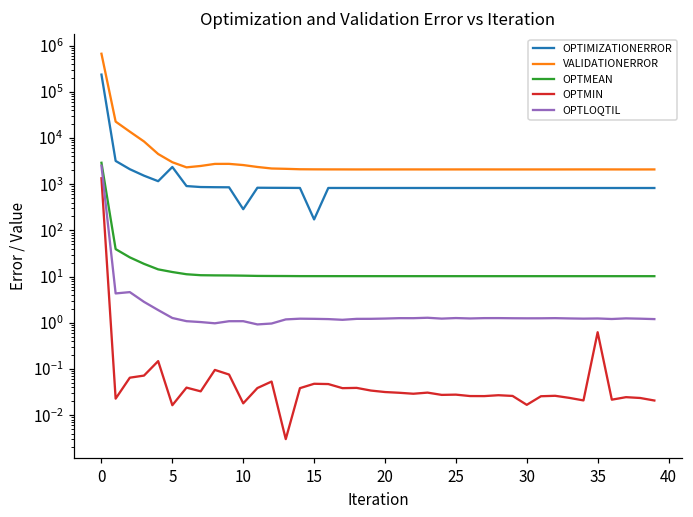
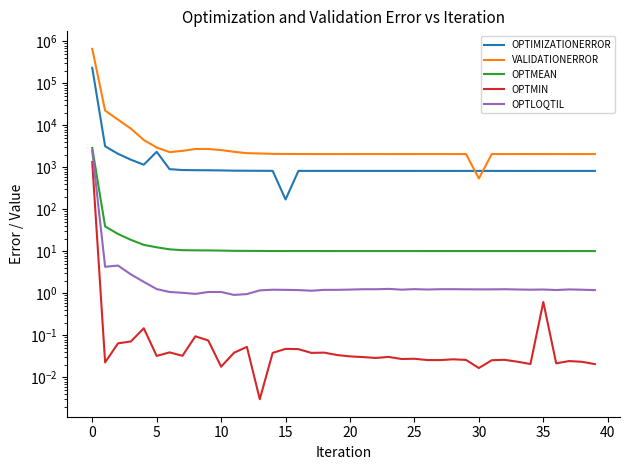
  {
    "OPTIMIZATIONERROR": {
      "0": 200000,
      "5": 2000,
-     "10": 300,
+     "10": 800,
      "15": 170,
      "20": 800,
      "25": 800,
      "30": 800,
      "35": 800
    },
    "VALIDATIONERROR": {
      "0": 700000,
      "5": 3000,
      "10": 3000,
      "15": 2000,
      "20": 2000,
      "25": 2000,
-     "30": 2000,
+     "30": 500,
      "35": 2000
    },
    "OPTMEAN": {
      "0": 3000,
      "5": 13,
      "10": 10,
      "15": 10,
      "20": 10,
      "25": 10,
      "30": 10,
      "35": 10
    },
    "OPTMIN": {
      "0": 1300,
-     "5": 0.016,
+     "5": 0.03,
      "10": 0.018,
      "15": 0.05,
      "20": 0.03,
      "25": 0.03,
      "30": 0.017,
      "35": 0.6
    },
    "OPTLOQTIL": {
      "0": 3000,
      "5": 1.3,
      "10": 1.1,
      "15": 1.2,
      "20": 1.2,
      "25": 1.3,
      "30": 1.2,
      "35": 1.2
    }
  }
